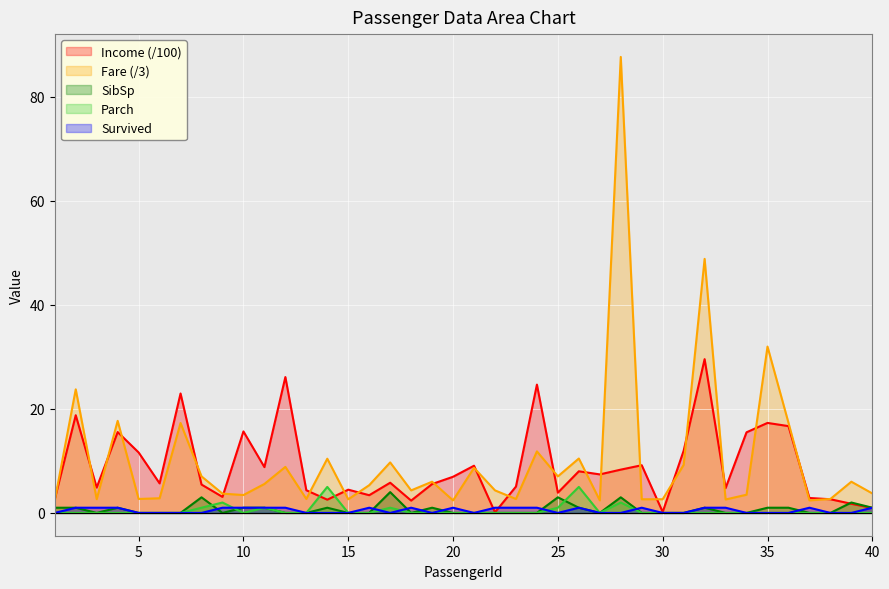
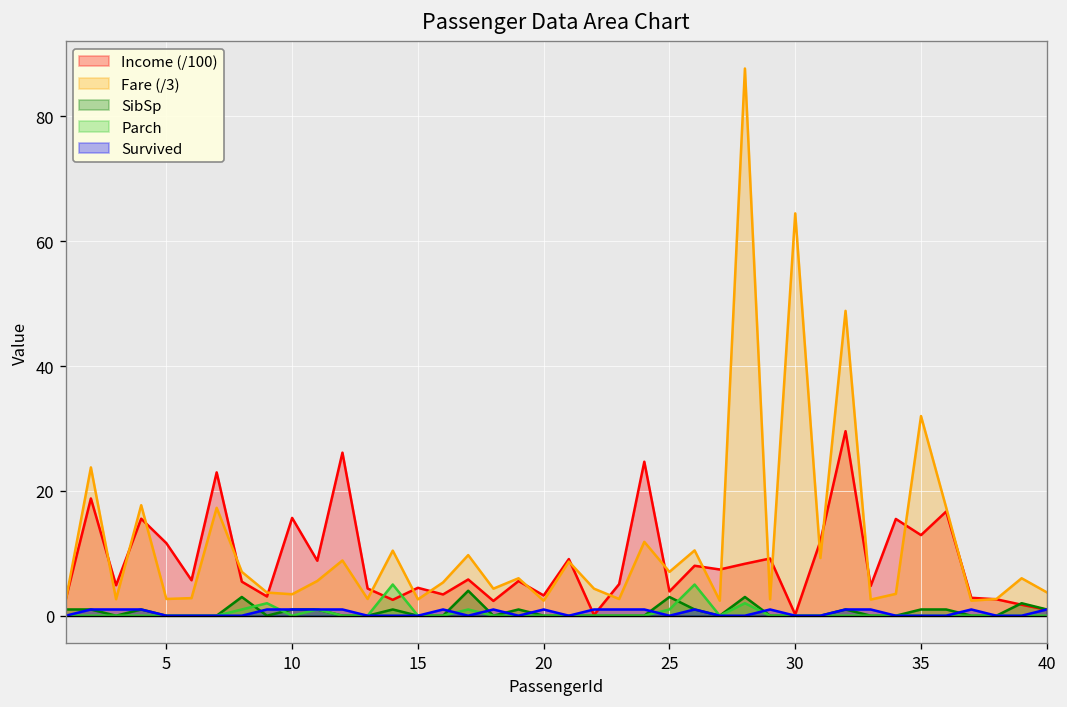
  {
    "Income (/100)": {
      "5": 12,
      "10": 16,
      "15": 4,
-     "20": 7,
+     "20": 3,
      "25": 4,
-     "35": 17
+     "35": 13
    },
    "Fare (/3)": {
      "5": 3,
      "10": 3,
      "15": 3,
      "20": 2,
      "25": 7,
-     "30": 3,
+     "30": 64,
      "35": 32,
      "40": 4
    },
    "Survived": {
      "20": 1,
      "25": 0
    }
  }
